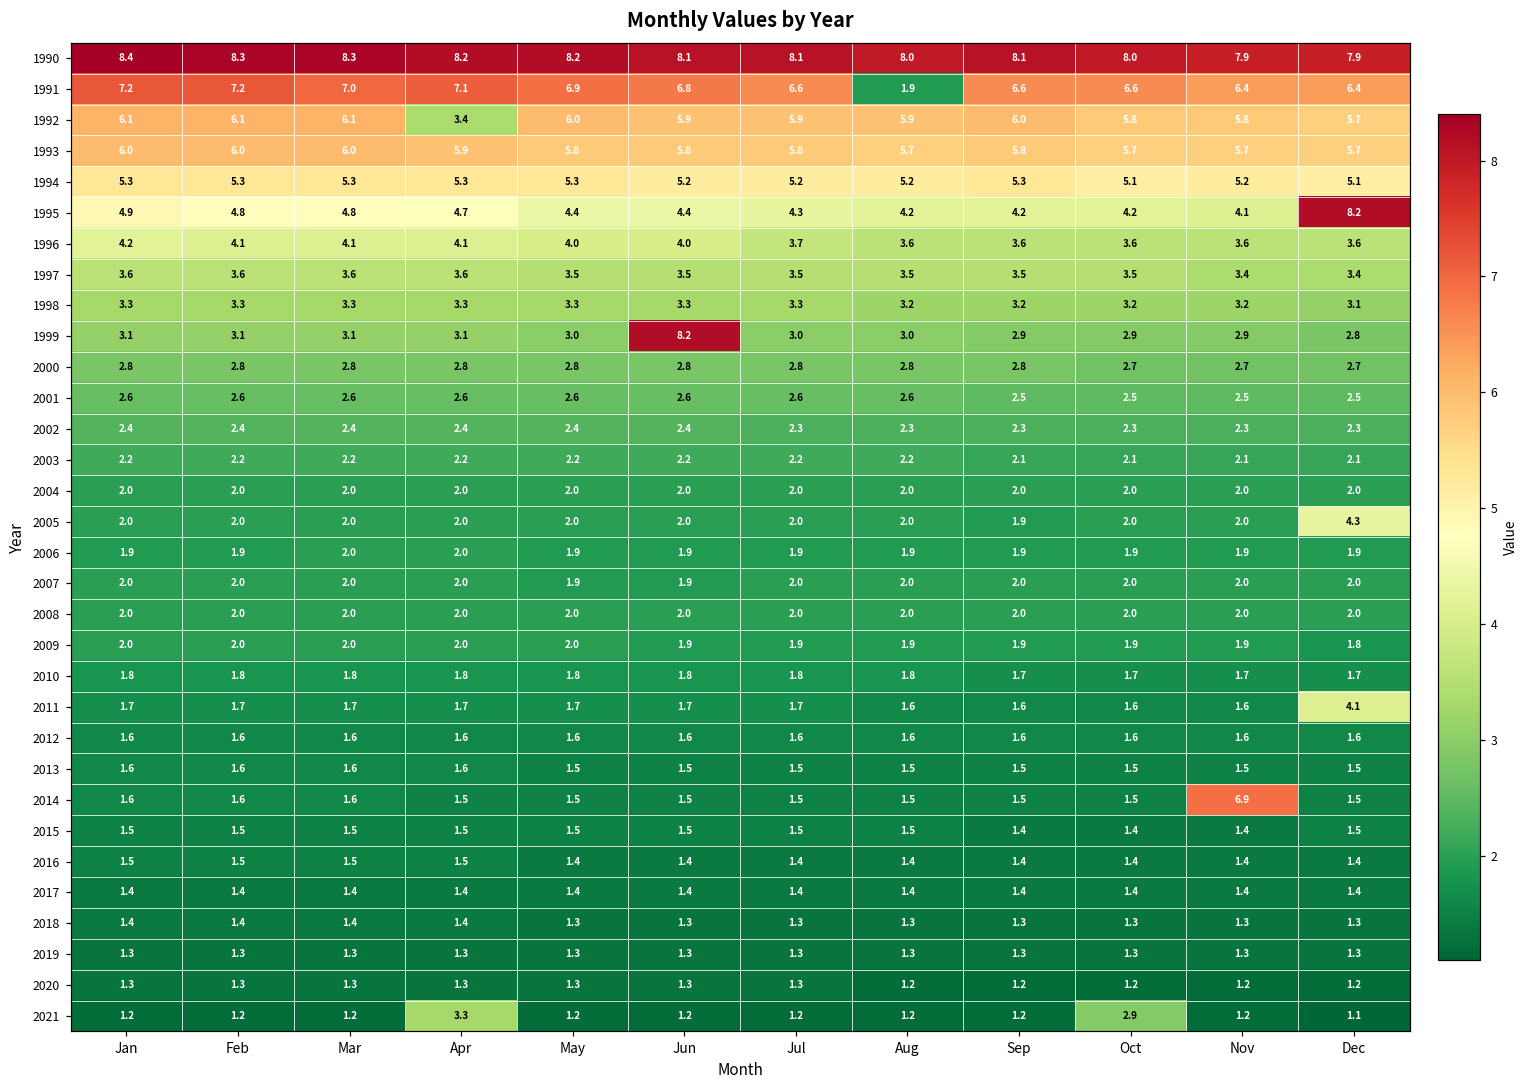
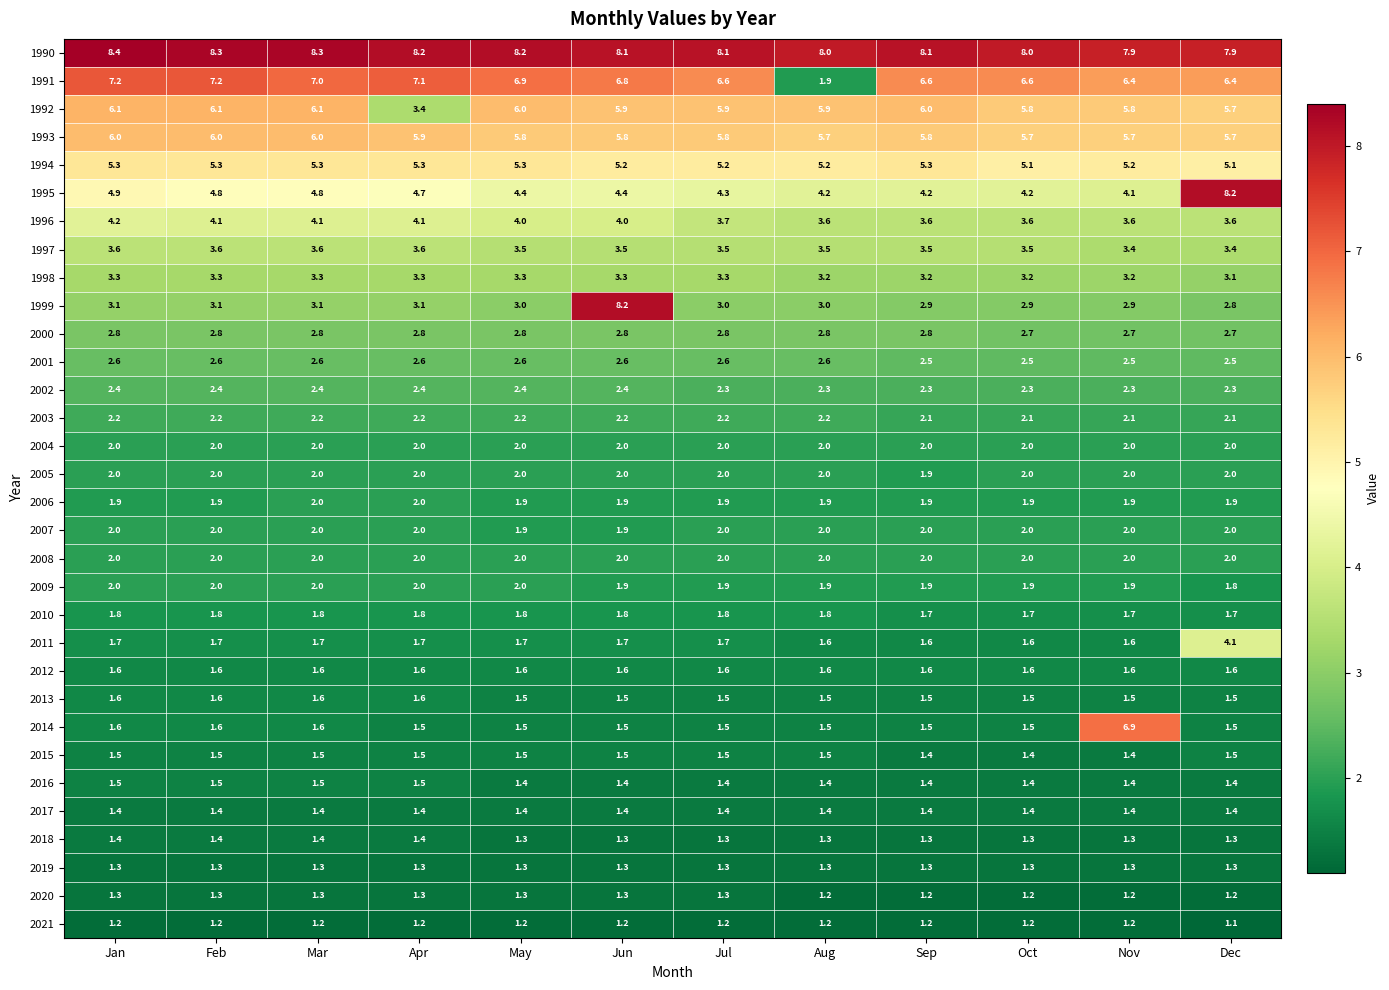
  {
    "2005": {
      "Jan": 2.0,
      "Feb": 2.0,
      "Mar": 2.0,
      "Apr": 2.0,
      "May": 2.0,
      "Jun": 2.0,
      "Jul": 2.0,
      "Aug": 2.0,
      "Sep": 1.9,
      "Oct": 2.0,
      "Nov": 2.0,
-     "Dec": 4.3
+     "Dec": 2.0
    },
    "2021": {
      "Jan": 1.2,
      "Feb": 1.2,
      "Mar": 1.2,
-     "Apr": 3.3,
+     "Apr": 1.2,
      "May": 1.2,
      "Jun": 1.2,
      "Jul": 1.2,
      "Aug": 1.2,
      "Sep": 1.2,
-     "Oct": 2.9,
+     "Oct": 1.2,
      "Nov": 1.2,
      "Dec": 1.1
    }
  }
